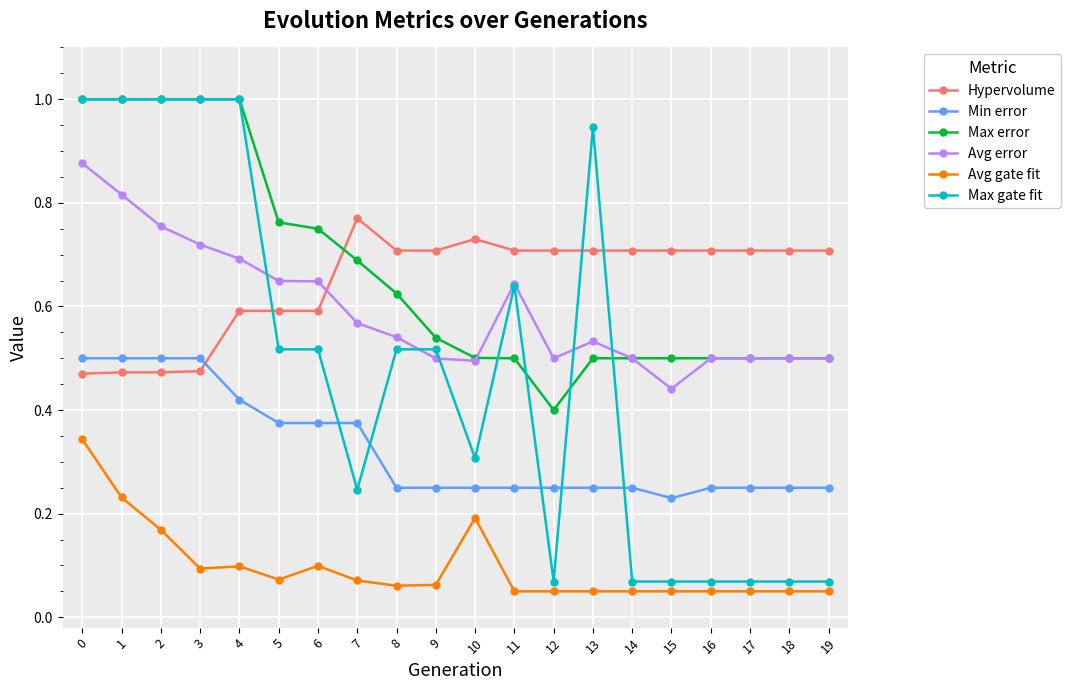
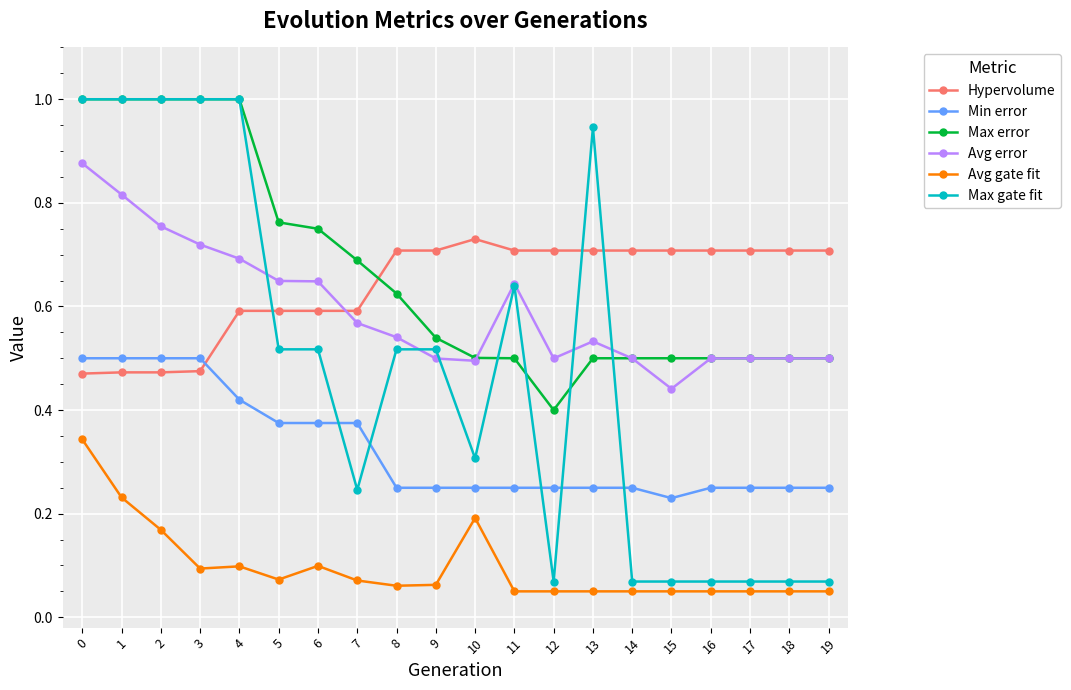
  {
    "Hypervolume": {
      "0": 0.47,
      "1": 0.47,
      "2": 0.47,
      "3": 0.48,
      "4": 0.59,
      "5": 0.59,
      "6": 0.59,
-     "7": 0.77,
+     "7": 0.59,
      "8": 0.71,
      "9": 0.71,
      "10": 0.73,
      "11": 0.71,
      "12": 0.71,
      "13": 0.71,
      "14": 0.71,
      "15": 0.71,
      "16": 0.71,
      "17": 0.71,
      "18": 0.71,
      "19": 0.71
    },
    "Min error": {
      "0": 0.50,
      "1": 0.50,
      "2": 0.50,
      "3": 0.50,
      "4": 0.42,
      "5": 0.38,
      "6": 0.38,
      "7": 0.38,
      "8": 0.25,
      "9": 0.25,
      "10": 0.25,
      "11": 0.25,
      "12": 0.25,
      "13": 0.25,
      "14": 0.25,
      "15": 0.23,
      "16": 0.25,
      "17": 0.25,
      "18": 0.25,
      "19": 0.25
    },
    "Max error": {
      "5": 0.76,
      "6": 0.75,
      "7": 0.69,
      "8": 0.63,
      "9": 0.54,
      "10": 0.50,
      "11": 0.50,
      "12": 0.40,
      "13": 0.50,
      "15": 0.50
    },
    "Avg error": {
      "0": 0.88,
      "1": 0.82,
      "2": 0.75,
      "3": 0.72,
      "4": 0.69,
      "5": 0.65,
      "6": 0.65,
      "7": 0.57,
      "8": 0.54,
      "9": 0.50,
      "10": 0.50,
      "12": 0.50,
      "13": 0.53,
      "15": 0.44
    },
    "Avg gate fit": {
      "0": 0.34,
      "1": 0.23,
      "2": 0.17,
      "3": 0.09,
      "4": 0.10,
      "5": 0.07,
      "6": 0.10,
      "7": 0.07,
      "8": 0.06,
      "9": 0.06,
      "10": 0.19,
      "11": 0.05,
      "12": 0.05,
      "13": 0.05,
      "14": 0.05,
      "15": 0.05,
      "16": 0.05,
      "17": 0.05,
      "18": 0.05,
      "19": 0.05
    },
    "Max gate fit": {
      "5": 0.52,
      "6": 0.52,
      "7": 0.25,
      "8": 0.52,
      "9": 0.52,
      "10": 0.31,
      "12": 0.07,
      "13": 0.95,
      "14": 0.07,
      "15": 0.07,
      "16": 0.07,
      "17": 0.07,
      "18": 0.07,
      "19": 0.07
    }
  }
